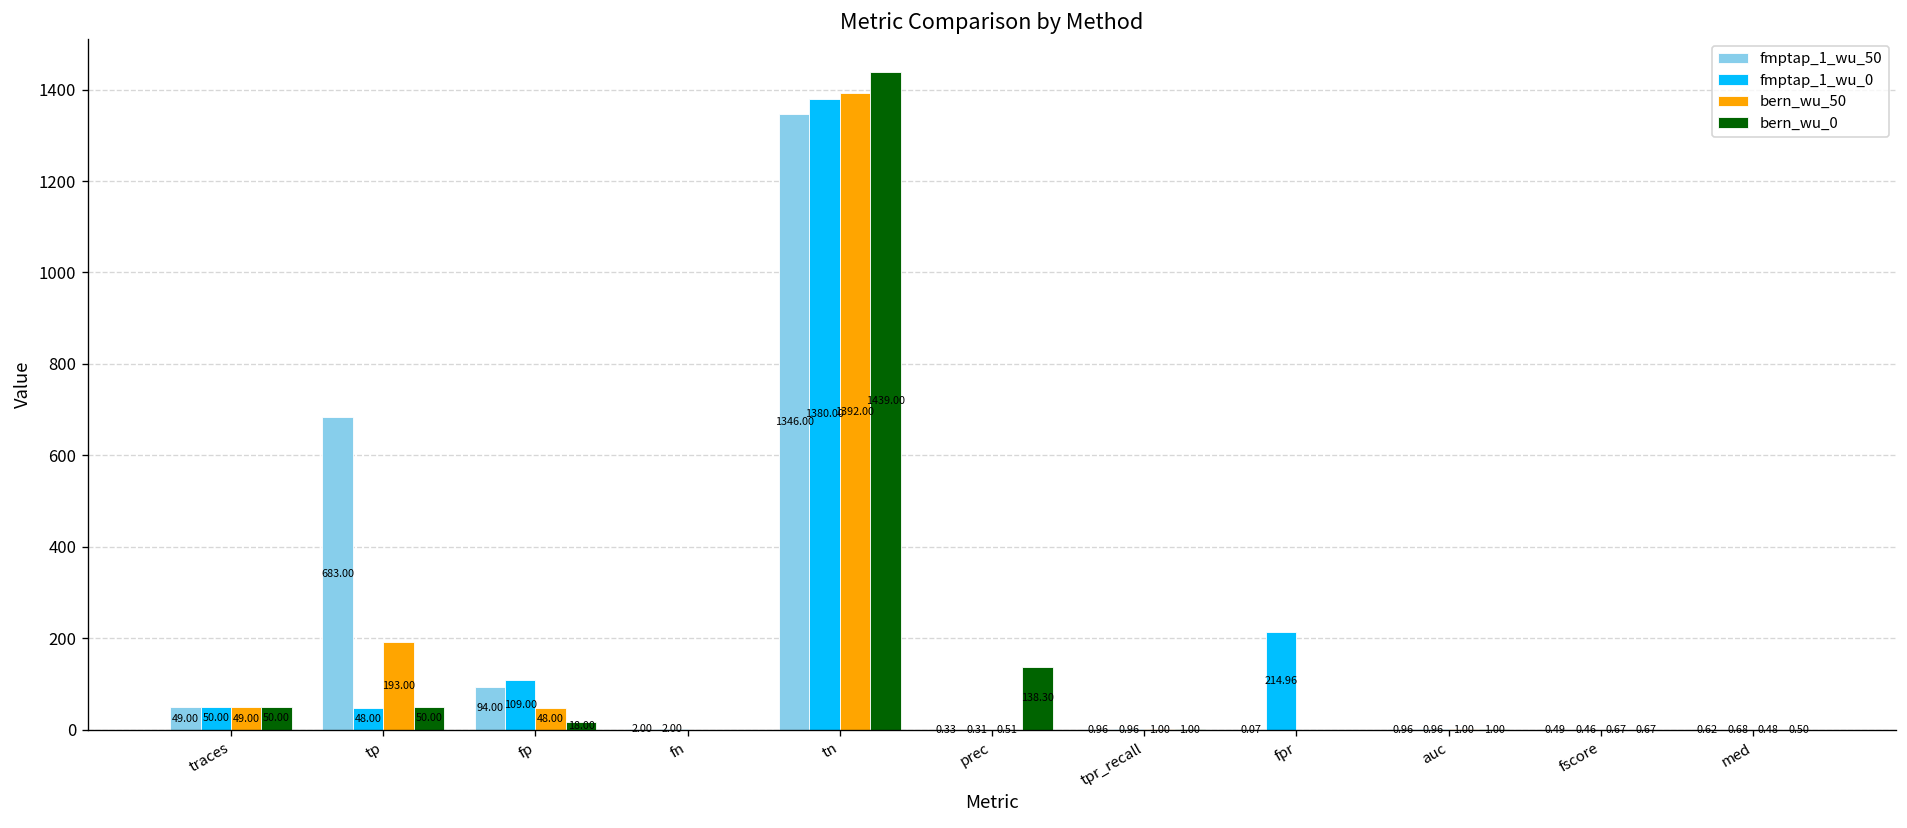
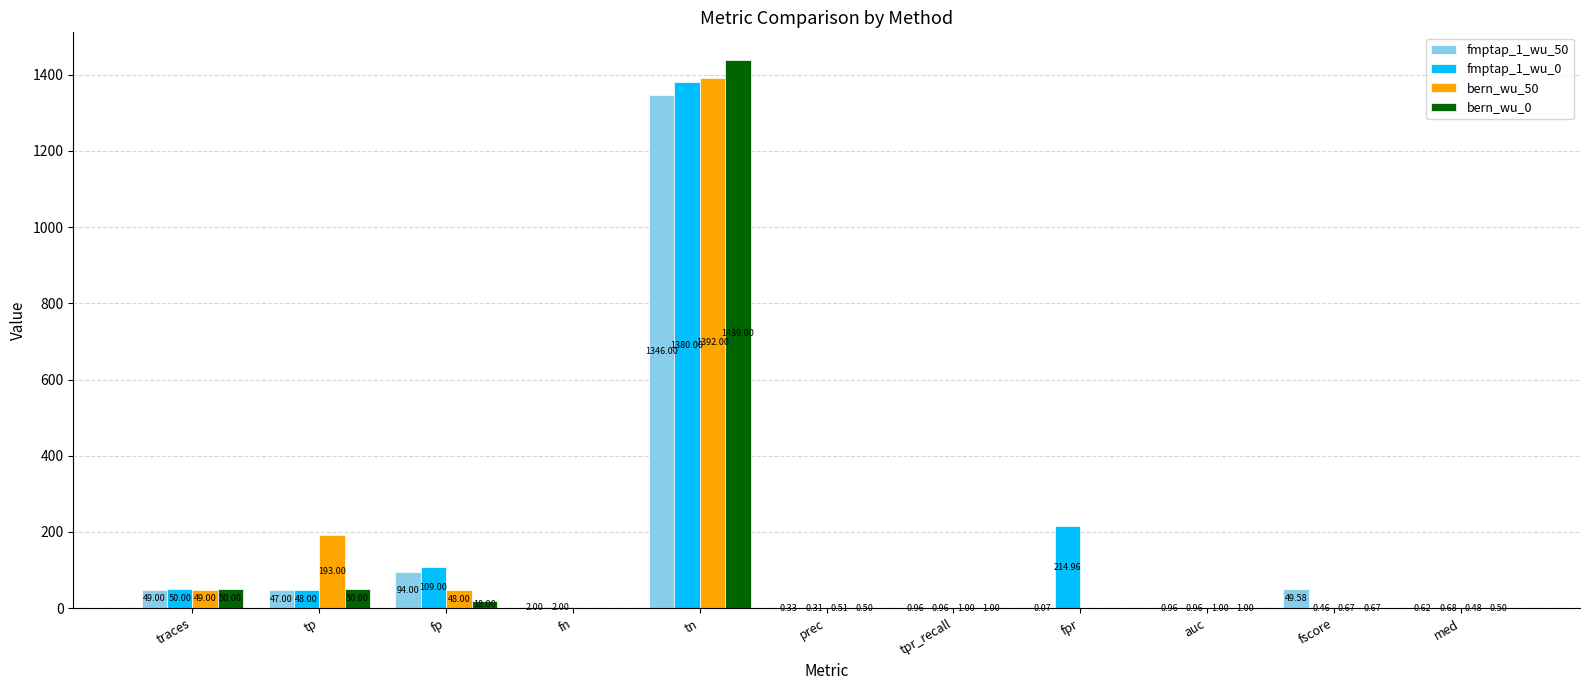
  {
    "fmptap_1_wu_50": {
      "traces": 49.00,
-     "tp": 683.00,
+     "tp": 47.00,
      "fp": 94.00,
      "fn": 2.00,
      "tn": 1346.00,
      "prec": 0.33,
      "tpr_recall": 0.96,
      "fpr": 0.07,
      "auc": 0.96,
-     "fscore": 0.49,
+     "fscore": 49.58,
      "med": 0.62
    },
    "fmptap_1_wu_0": {
      "traces": 50.00,
      "tp": 48.00,
      "fp": 109.00,
      "fn": 2.00,
      "prec": 0.31,
      "tpr_recall": 0.96,
      "fpr": 214.96,
      "auc": 0.96,
      "fscore": 0.46,
      "med": 0.68
    },
    "bern_wu_50": {
      "traces": 49.00,
      "tp": 193.00,
      "fp": 48.00,
      "prec": 0.51,
      "tpr_recall": 1.00,
      "auc": 1.00,
      "fscore": 0.67,
      "med": 0.48
    },
    "bern_wu_0": {
      "traces": 50.00,
      "tp": 50.00,
      "fp": 18.00,
      "tn": 1439.00,
-     "prec": 138.30,
+     "prec": 0.50,
      "tpr_recall": 1.00,
      "auc": 1.00,
      "fscore": 0.67,
      "med": 0.50
    }
  }
